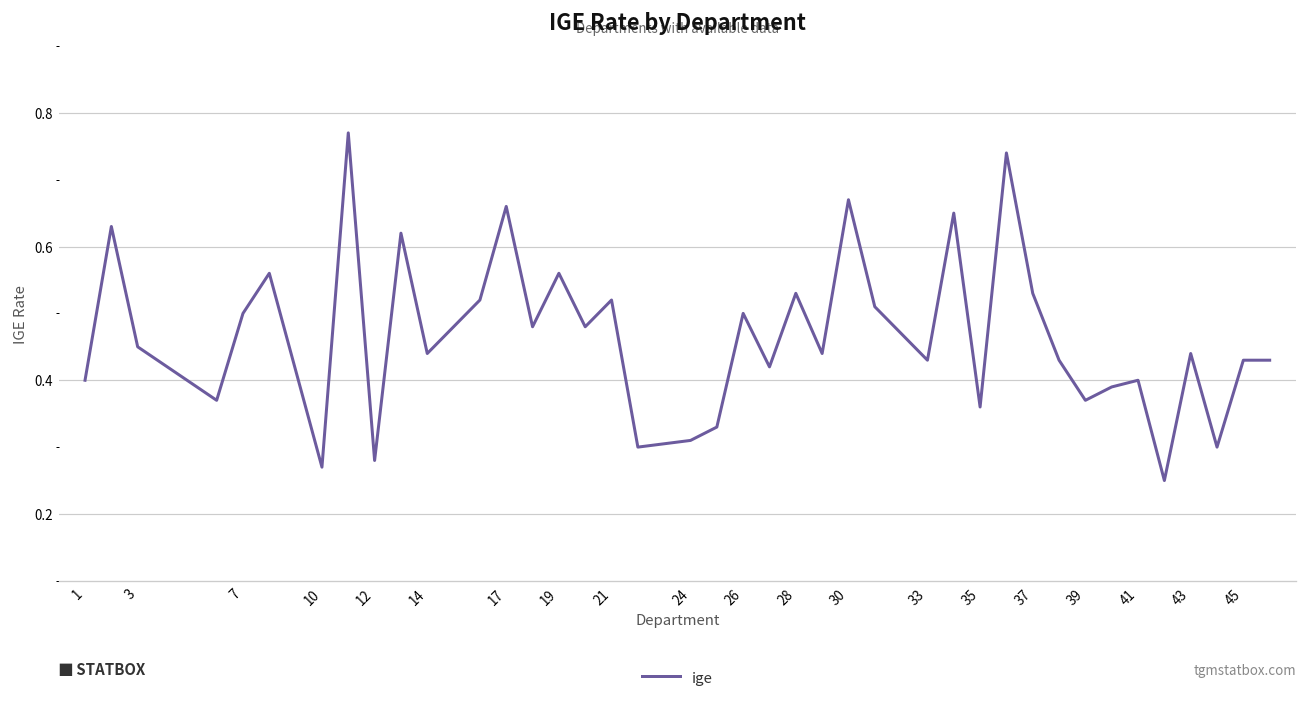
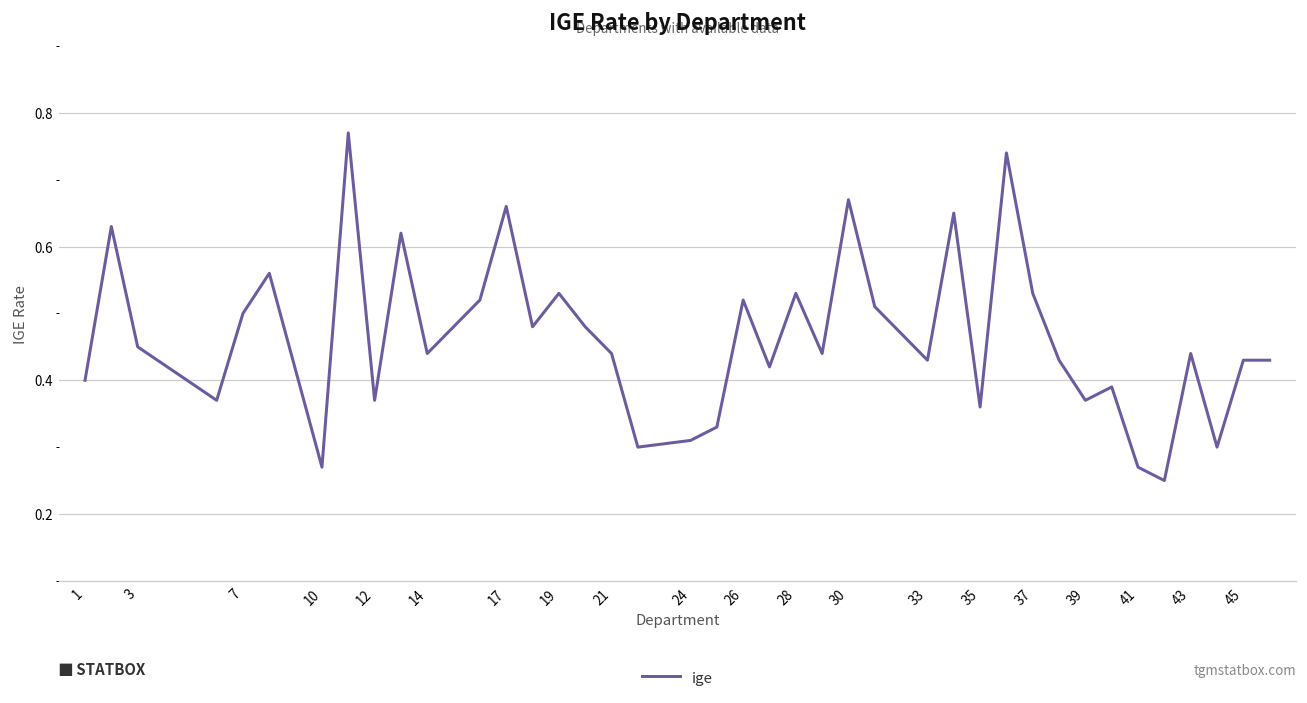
  {
    "1": 0.40,
    "3": 0.45,
    "7": 0.50,
    "10": 0.27,
-   "12": 0.28,
+   "12": 0.37,
    "14": 0.44,
    "17": 0.66,
-   "19": 0.56,
-   "21": 0.52,
+   "19": 0.53,
+   "21": 0.44,
    "24": 0.31,
-   "26": 0.50,
+   "26": 0.52,
    "28": 0.53,
    "30": 0.67,
    "33": 0.43,
    "35": 0.36,
    "37": 0.53,
    "39": 0.37,
-   "41": 0.40,
+   "41": 0.27,
    "43": 0.44,
    "45": 0.43
  }
